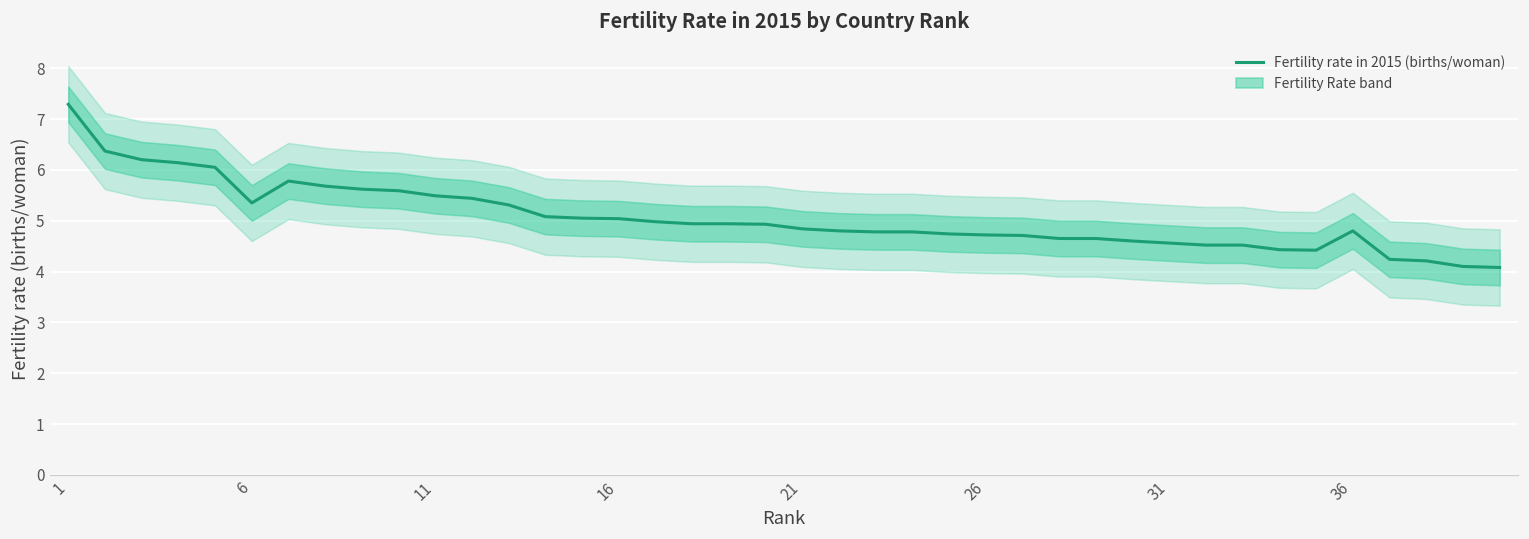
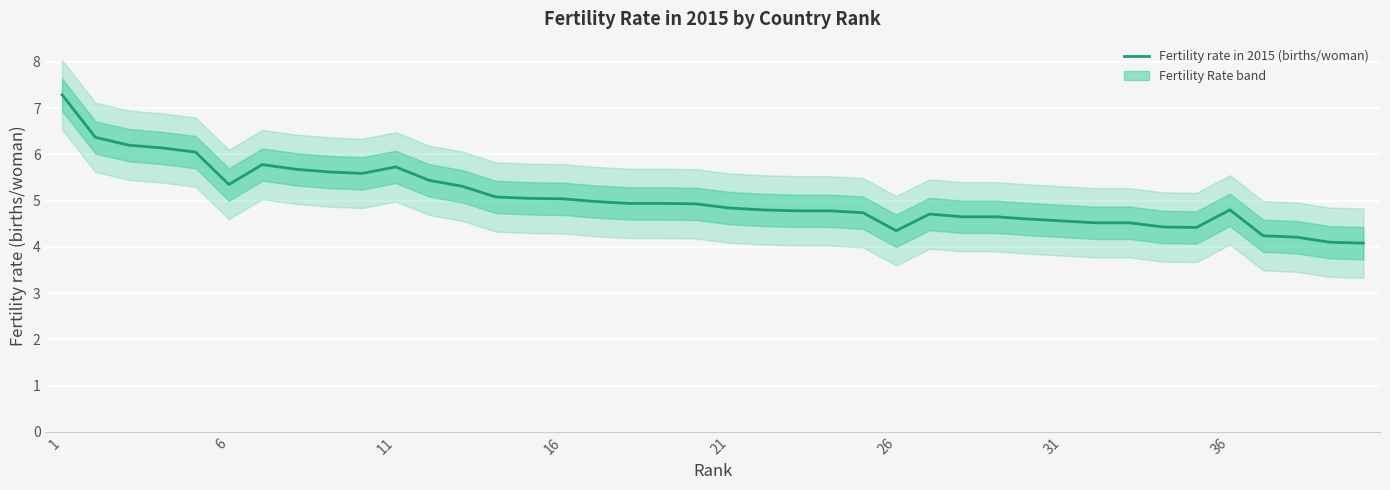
  {
    "Fertility rate in 2015 (births/woman)": {
      "1": 7.3,
      "6": 5.4,
-     "11": 5.5,
+     "11": 5.7,
      "16": 5.0,
      "21": 4.8,
-     "26": 4.7,
+     "26": 4.4,
      "31": 4.6,
      "36": 4.8
    }
  }
